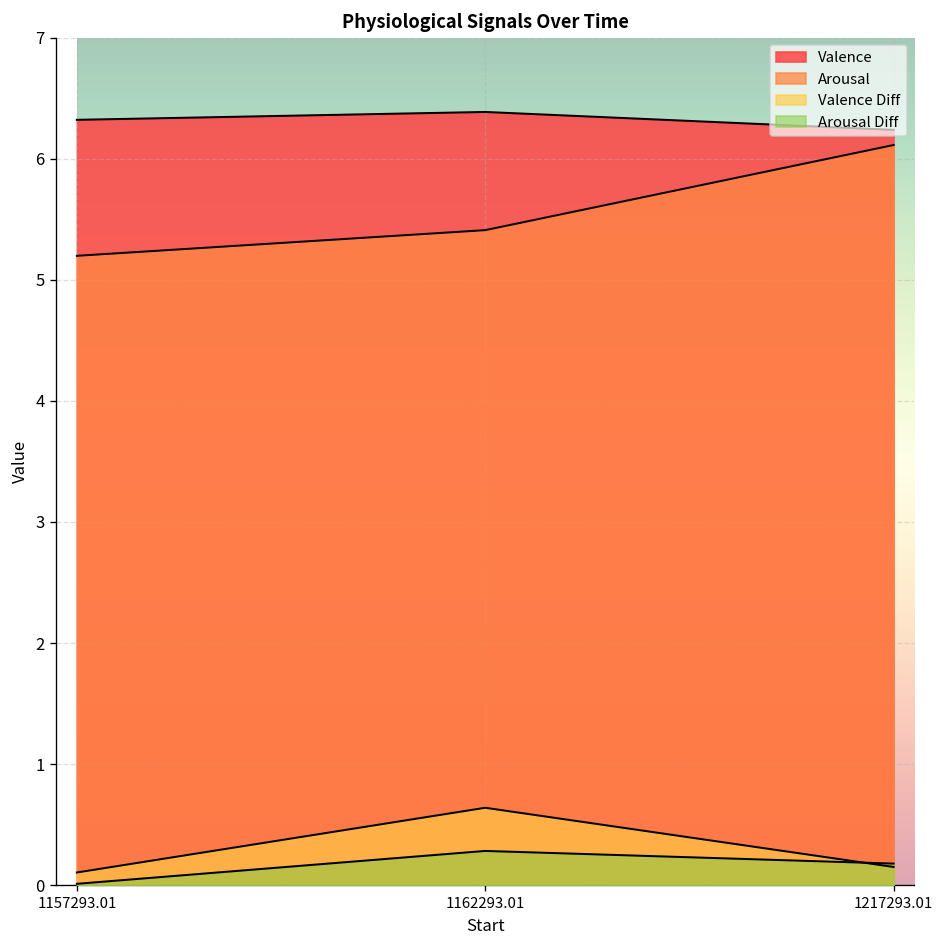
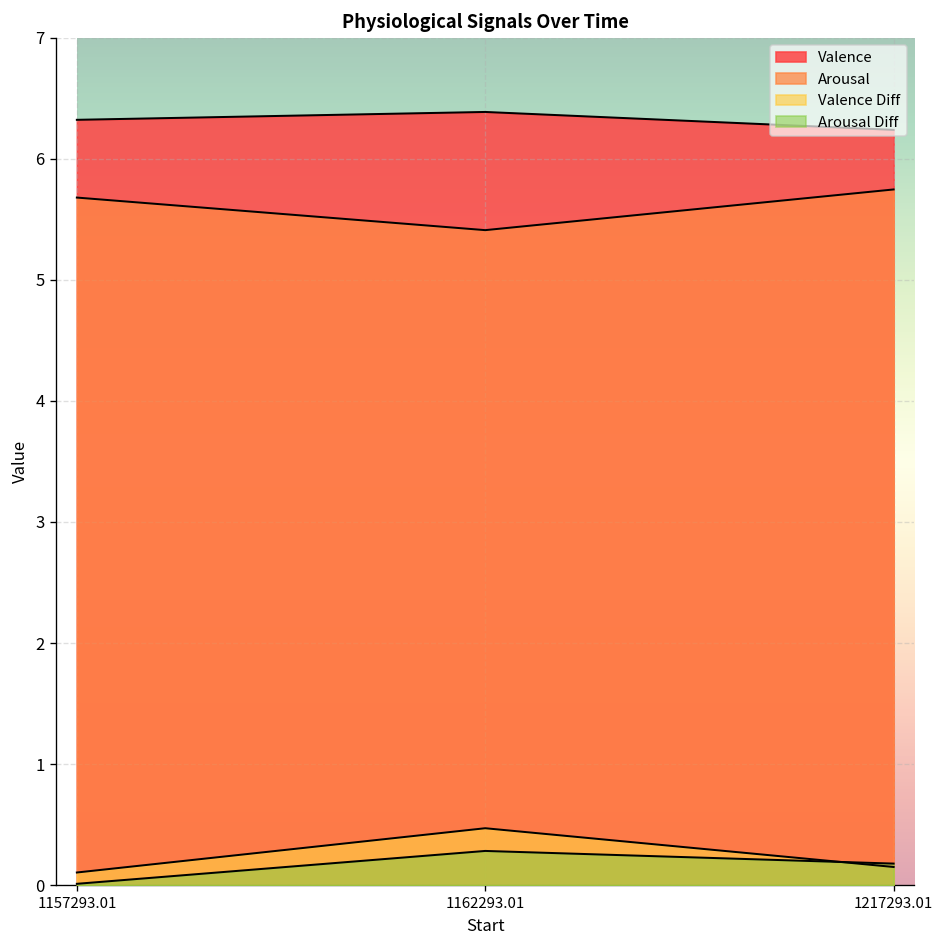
  {
    "Valence": {
      "1157293.01": 6.32,
      "1162293.01": 6.39
    },
    "Arousal": {
-     "1157293.01": 5.20,
+     "1157293.01": 5.68,
      "1162293.01": 5.41,
-     "1217293.01": 6.11
+     "1217293.01": 5.75
    },
    "Valence Diff": {
      "1157293.01": 0.11,
-     "1162293.01": 0.64,
+     "1162293.01": 0.47,
      "1217293.01": 0.15
    },
    "Arousal Diff": {
      "1157293.01": 0.01,
      "1162293.01": 0.28,
      "1217293.01": 0.18
    }
  }
